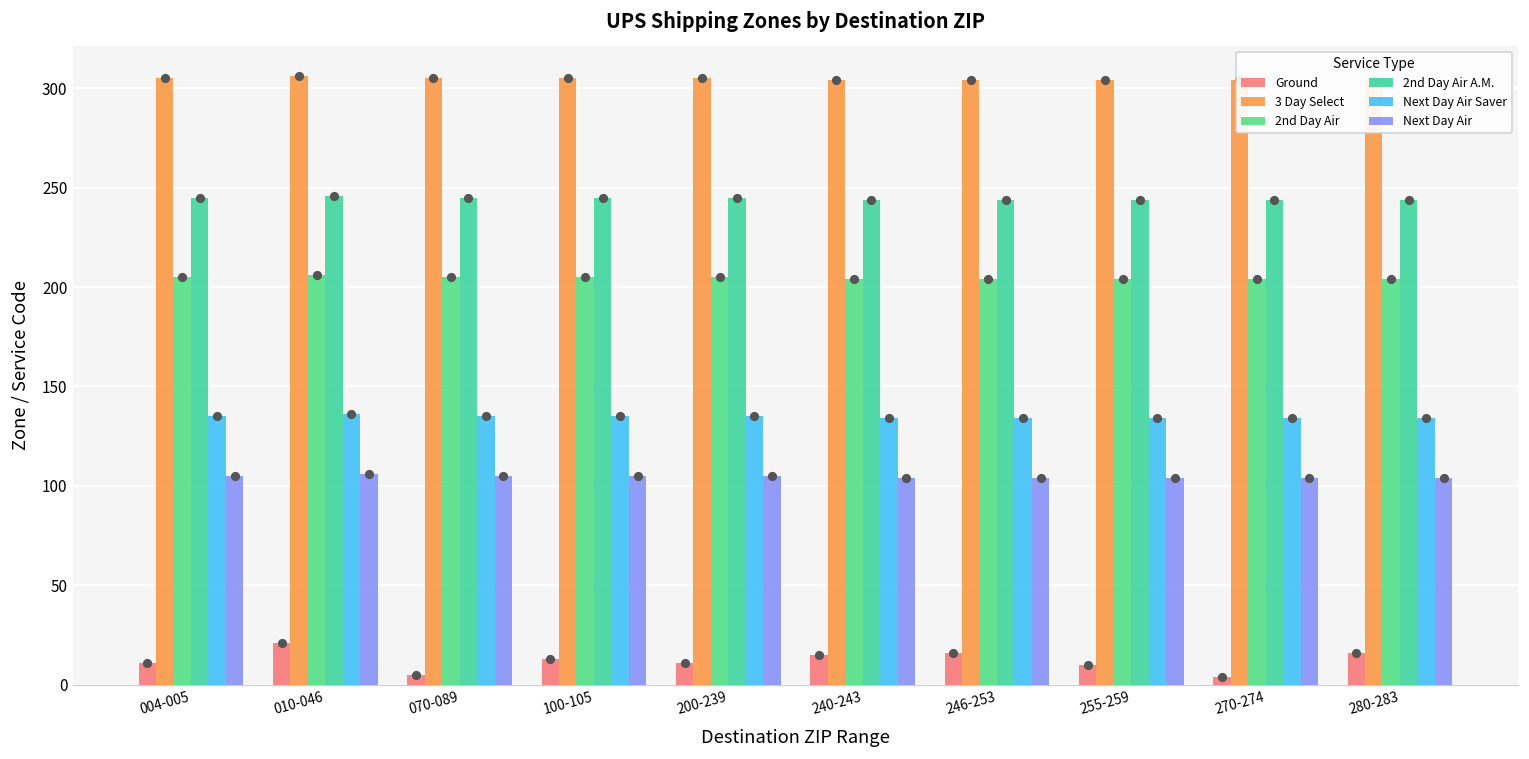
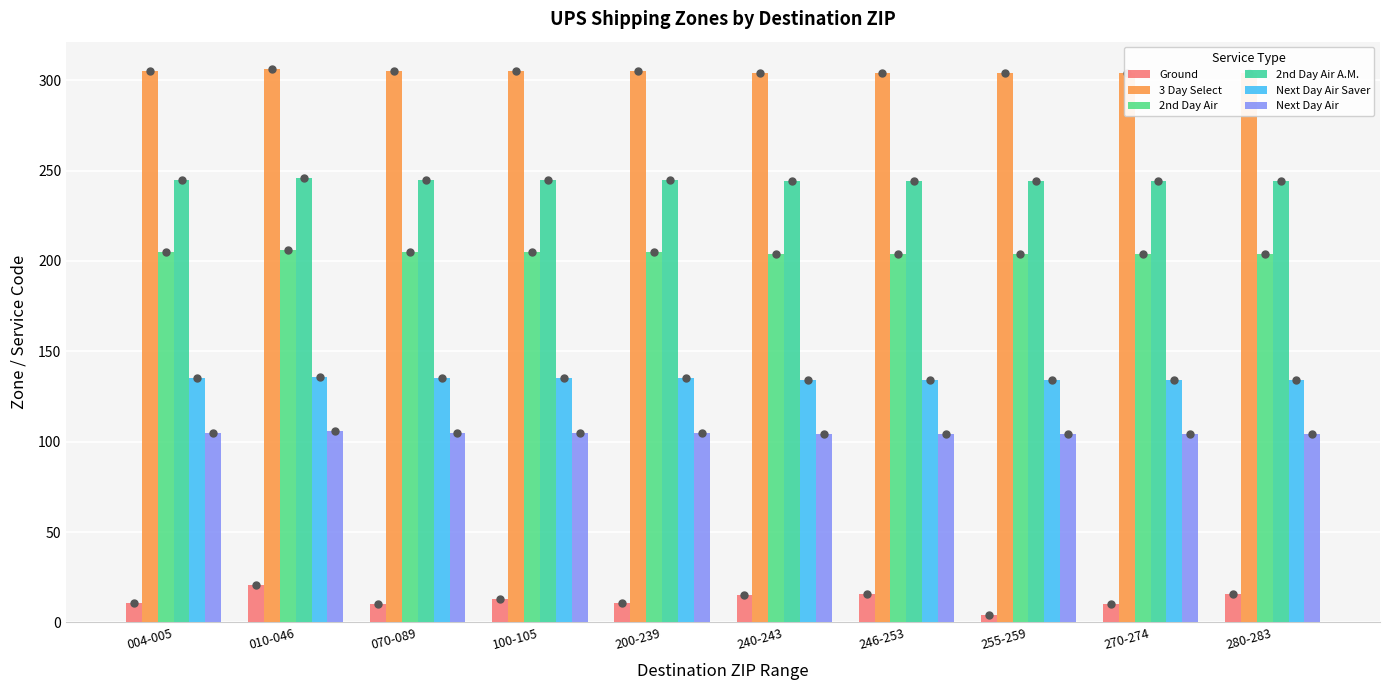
  {
    "Ground": {
      "004-005": 11,
      "010-046": 21,
-     "070-089": 5,
+     "070-089": 10,
      "100-105": 13,
      "200-239": 11,
      "240-243": 15,
      "246-253": 16,
-     "255-259": 10,
-     "270-274": 4,
+     "255-259": 4,
+     "270-274": 10,
      "280-283": 16
    },
    "3 Day Select": {
      "004-005": 305,
      "010-046": 306,
      "070-089": 305,
      "100-105": 305,
      "200-239": 305,
      "240-243": 304,
      "246-253": 304,
      "255-259": 304
    },
    "Next Day Air Saver": {
      "004-005": 135,
      "010-046": 136,
      "070-089": 135,
      "100-105": 135,
      "200-239": 135,
      "240-243": 134,
      "246-253": 134,
      "255-259": 134,
      "270-274": 134,
      "280-283": 134
    },
    "Next Day Air": {
      "004-005": 105,
      "010-046": 106,
      "070-089": 105,
      "100-105": 105,
      "200-239": 105,
      "240-243": 104,
      "246-253": 104,
      "255-259": 104,
      "270-274": 104,
      "280-283": 104
    }
  }
